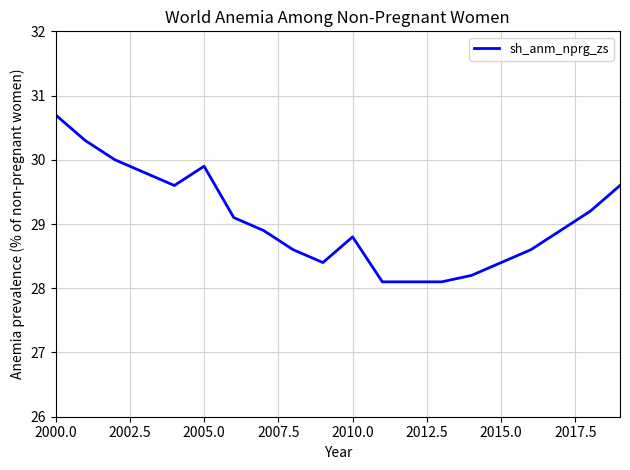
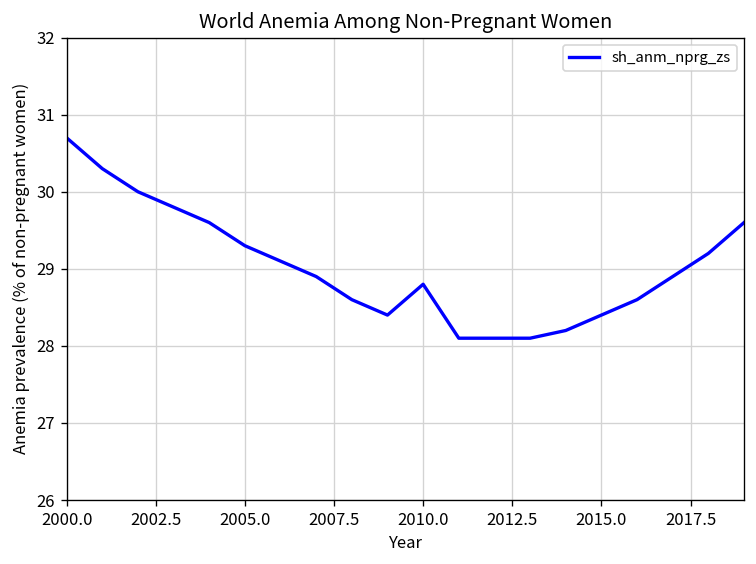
  {
    "2000.0": 30.7,
-   "2005.0": 29.9,
+   "2005.0": 29.3,
    "2010.0": 28.8,
    "2015.0": 28.4
  }
